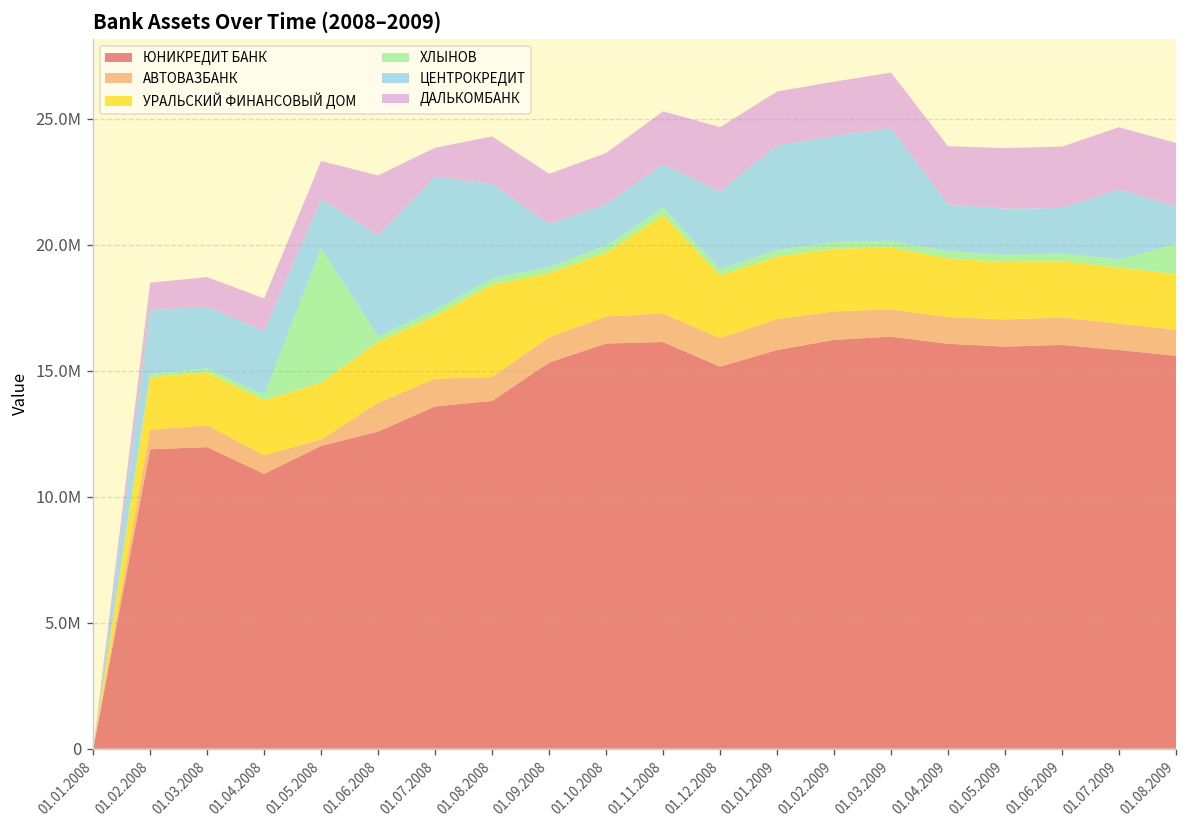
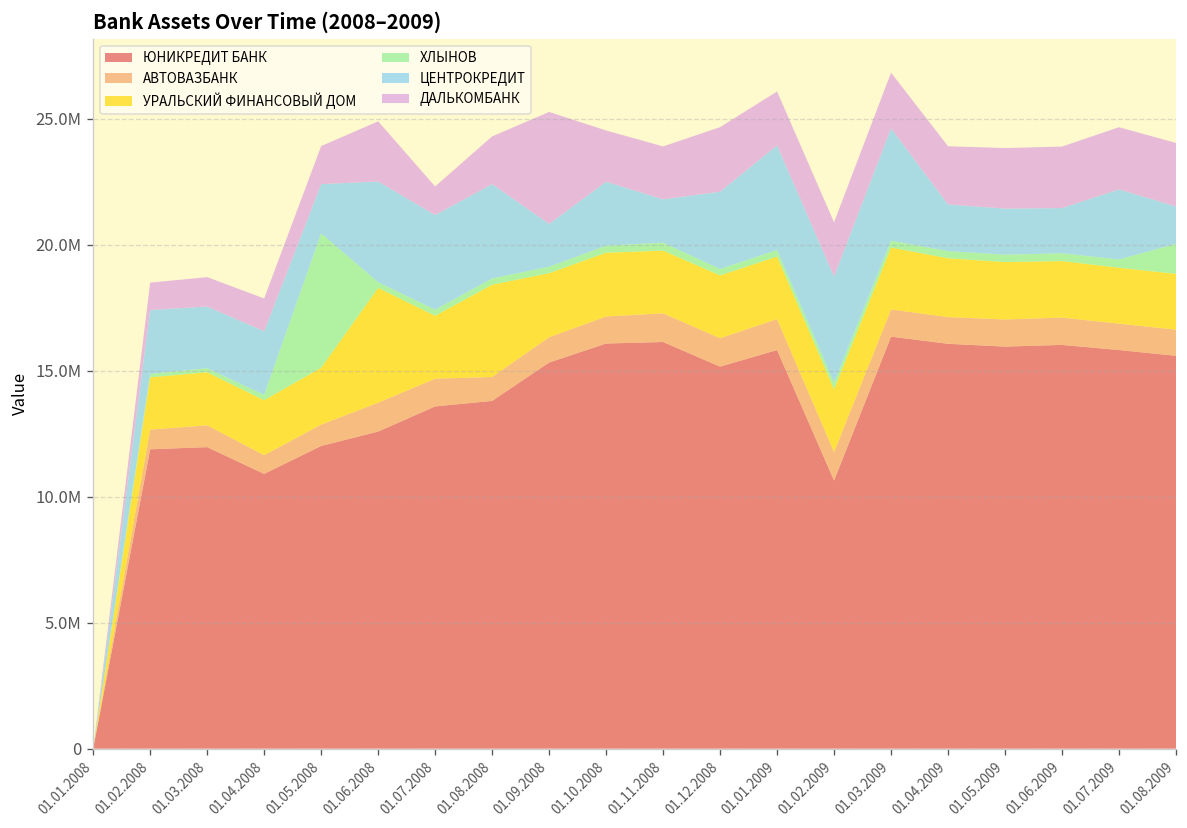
  {
    "ЮНИКРЕДИТ БАНК": {
      "01.02.2008": 11900000,
      "01.03.2008": 12000000,
      "01.04.2008": 10900000,
      "01.05.2008": 12000000,
      "01.06.2008": 12600000,
      "01.07.2008": 13600000,
      "01.08.2008": 13800000,
      "01.09.2008": 15300000,
      "01.10.2008": 16100000,
      "01.11.2008": 16100000,
      "01.12.2008": 15200000,
      "01.01.2009": 15800000,
-     "01.02.2009": 16200000,
+     "01.02.2009": 10600000,
      "01.03.2009": 16300000,
      "01.04.2009": 16100000,
      "01.05.2009": 16000000,
      "01.06.2009": 16000000,
      "01.07.2009": 15800000,
      "01.08.2009": 15600000
    },
    "АВТОВАЗБАНК": {
      "01.02.2008": 800000,
      "01.03.2008": 900000,
      "01.04.2008": 700000,
-     "01.05.2008": 300000,
+     "01.05.2008": 800000,
      "01.06.2008": 1100000,
      "01.07.2008": 1100000,
      "01.08.2008": 900000,
      "01.09.2008": 1000000,
      "01.10.2008": 1100000,
      "01.11.2008": 1100000,
      "01.12.2008": 1100000,
      "01.01.2009": 1200000,
      "01.02.2009": 1100000,
      "01.03.2009": 1100000,
      "01.04.2009": 1100000,
      "01.05.2009": 1100000,
      "01.06.2009": 1100000,
      "01.07.2009": 1000000,
      "01.08.2009": 1000000
    },
    "УРАЛЬСКИЙ ФИНАНСОВЫЙ ДОМ": {
      "01.02.2008": 2100000,
      "01.03.2008": 2100000,
      "01.04.2008": 2200000,
      "01.05.2008": 2300000,
-     "01.06.2008": 2400000,
+     "01.06.2008": 4600000,
      "01.07.2008": 2500000,
      "01.08.2008": 3700000,
      "01.09.2008": 2500000,
      "01.10.2008": 2500000,
-     "01.11.2008": 3900000,
+     "01.11.2008": 2500000,
      "01.12.2008": 2500000,
      "01.01.2009": 2500000,
      "01.02.2009": 2500000,
      "01.03.2009": 2500000,
      "01.04.2009": 2300000,
      "01.05.2009": 2300000,
      "01.06.2009": 2200000,
      "01.07.2009": 2200000,
      "01.08.2009": 2200000
    },
    "ХЛЫНОВ": {
      "01.02.2008": 100000,
      "01.03.2008": 200000,
      "01.04.2008": 200000,
      "01.05.2008": 5300000,
      "01.06.2008": 200000,
      "01.07.2008": 200000,
      "01.08.2008": 300000,
      "01.09.2008": 300000,
      "01.10.2008": 300000,
      "01.11.2008": 300000,
      "01.12.2008": 300000,
      "01.01.2009": 300000,
      "01.02.2009": 300000,
      "01.03.2009": 300000,
      "01.04.2009": 300000,
      "01.05.2009": 300000,
      "01.06.2009": 300000,
      "01.07.2009": 300000,
      "01.08.2009": 1200000
    },
    "ЦЕНТРОКРЕДИТ": {
      "01.02.2008": 2500000,
      "01.03.2008": 2400000,
      "01.04.2008": 2500000,
      "01.05.2008": 2000000,
      "01.06.2008": 4000000,
-     "01.07.2008": 5300000,
+     "01.07.2008": 3800000,
      "01.08.2008": 3700000,
      "01.09.2008": 1700000,
-     "01.10.2008": 1600000,
+     "01.10.2008": 2500000,
      "01.11.2008": 1700000,
      "01.12.2008": 3100000,
      "01.01.2009": 4100000,
      "01.02.2009": 4200000,
      "01.03.2009": 4500000,
      "01.04.2009": 1800000,
      "01.05.2009": 1800000,
      "01.06.2009": 1800000,
      "01.07.2009": 2800000,
      "01.08.2009": 1500000
    },
    "ДАЛЬКОМБАНК": {
      "01.02.2008": 1100000,
      "01.03.2008": 1200000,
      "01.04.2008": 1300000,
      "01.05.2008": 1500000,
      "01.06.2008": 2400000,
      "01.07.2008": 1100000,
      "01.08.2008": 1900000,
-     "01.09.2008": 2000000,
+     "01.09.2008": 4400000,
      "01.10.2008": 2000000,
      "01.11.2008": 2100000,
      "01.12.2008": 2600000,
      "01.01.2009": 2100000,
      "01.02.2009": 2100000,
      "01.03.2009": 2200000,
      "01.04.2009": 2300000,
      "01.05.2009": 2400000,
      "01.06.2009": 2400000,
      "01.07.2009": 2500000,
      "01.08.2009": 2500000
    }
  }
